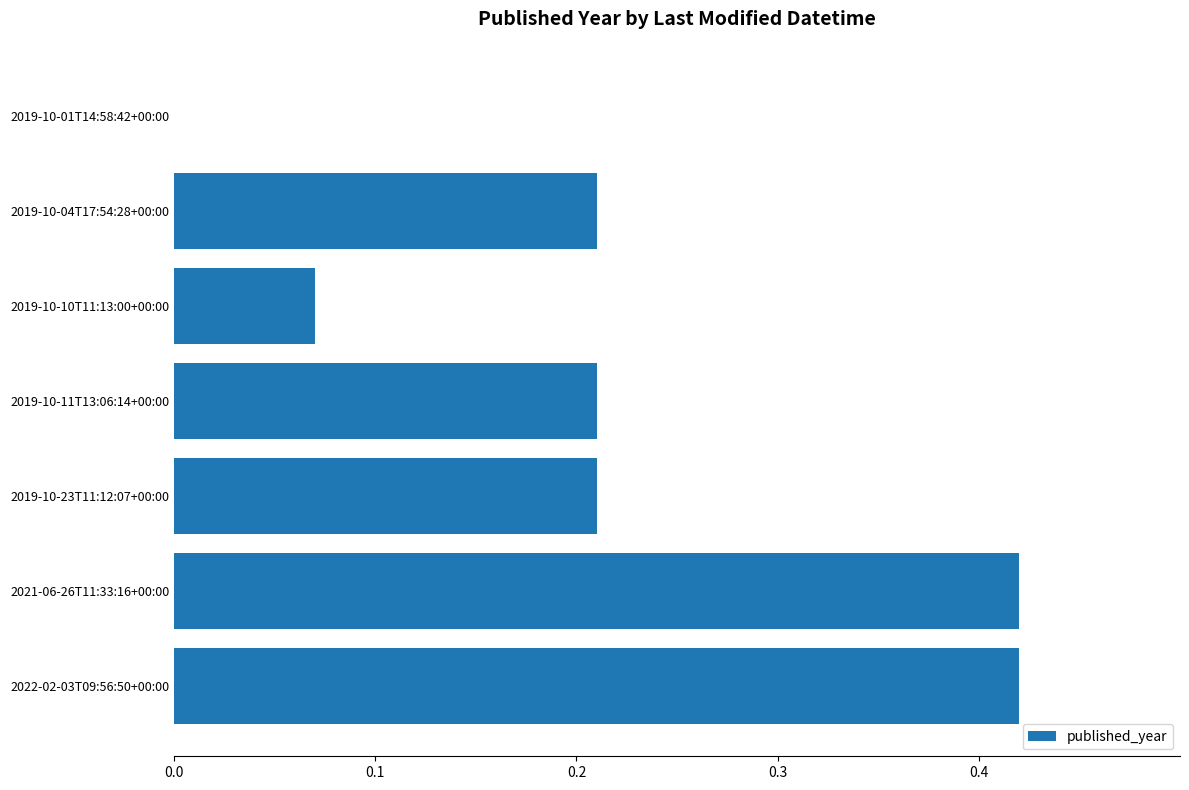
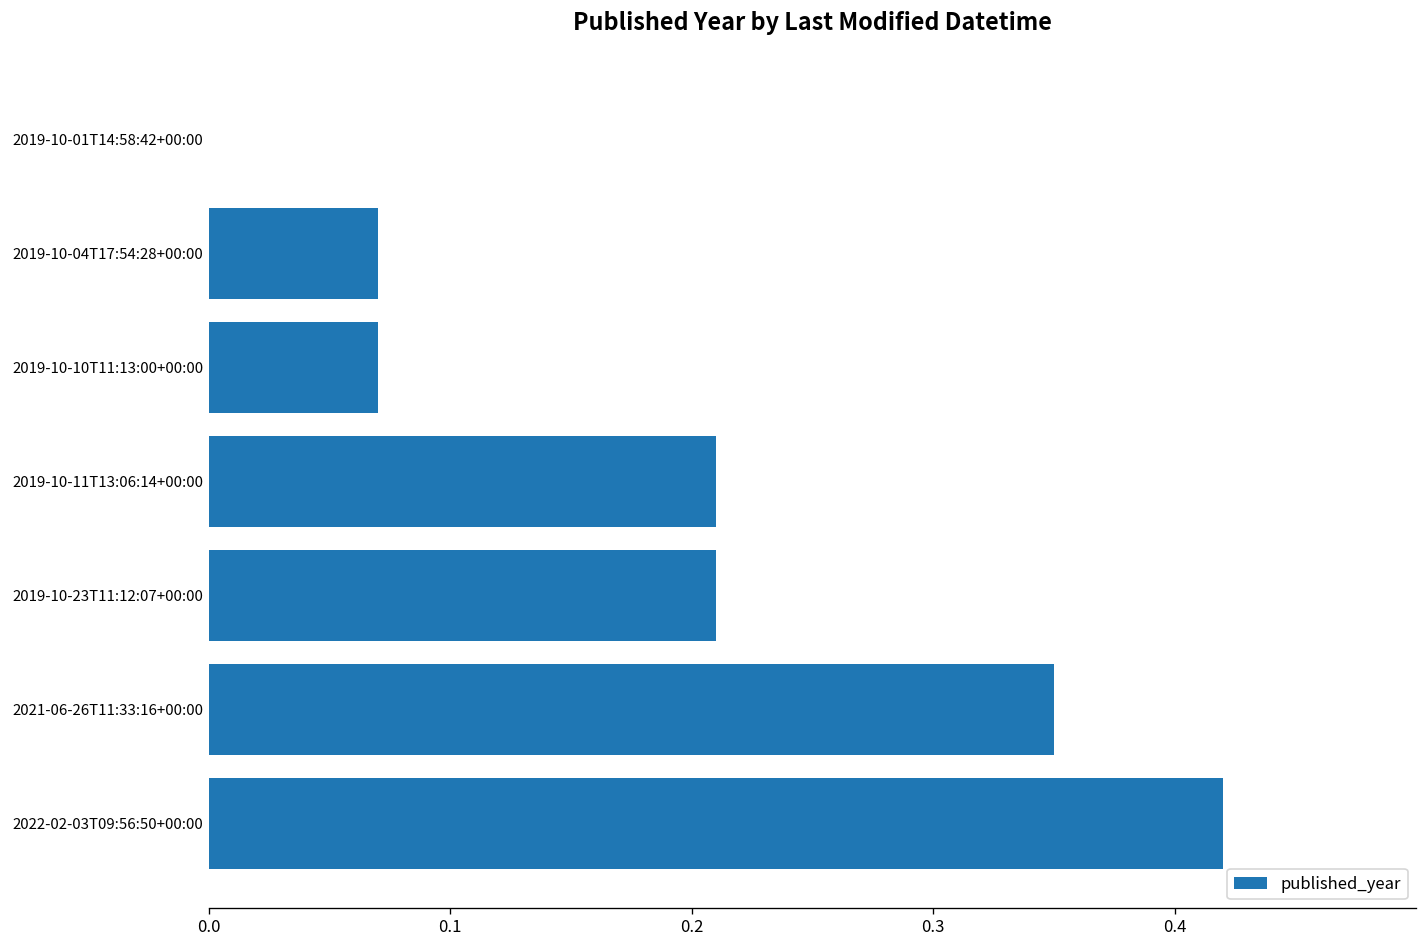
  {
    "2019-10-01T14:58:42+00:00": 0.000,
-   "2019-10-04T17:54:28+00:00": 0.210,
+   "2019-10-04T17:54:28+00:00": 0.070,
    "2019-10-10T11:13:00+00:00": 0.070,
    "2019-10-11T13:06:14+00:00": 0.210,
    "2019-10-23T11:12:07+00:00": 0.210,
-   "2021-06-26T11:33:16+00:00": 0.420,
+   "2021-06-26T11:33:16+00:00": 0.350,
    "2022-02-03T09:56:50+00:00": 0.420
  }
